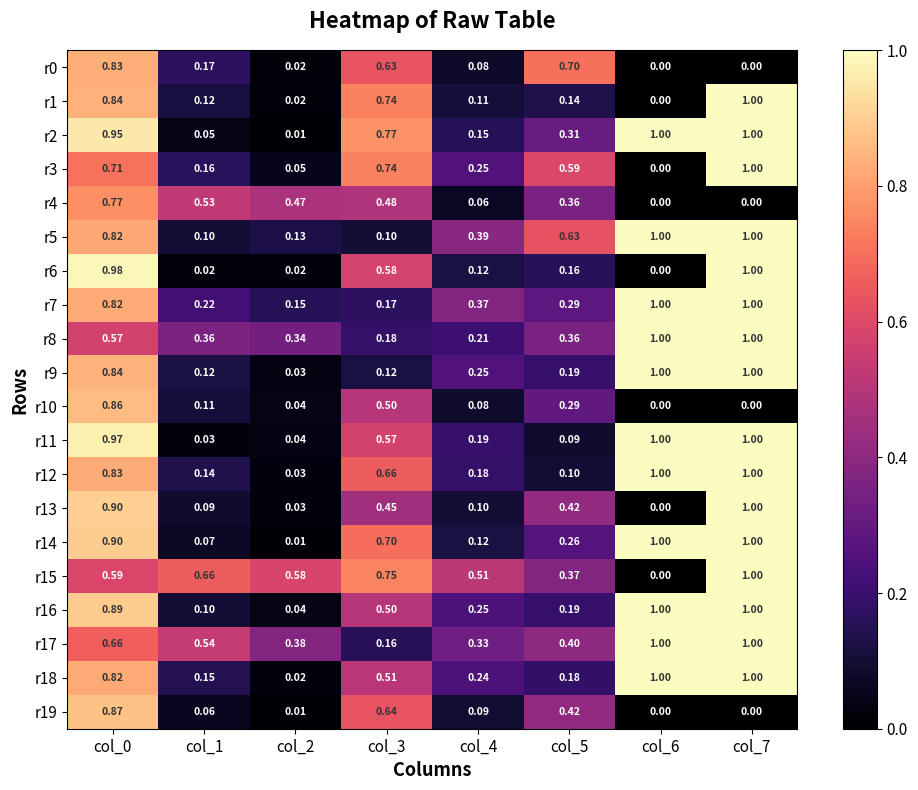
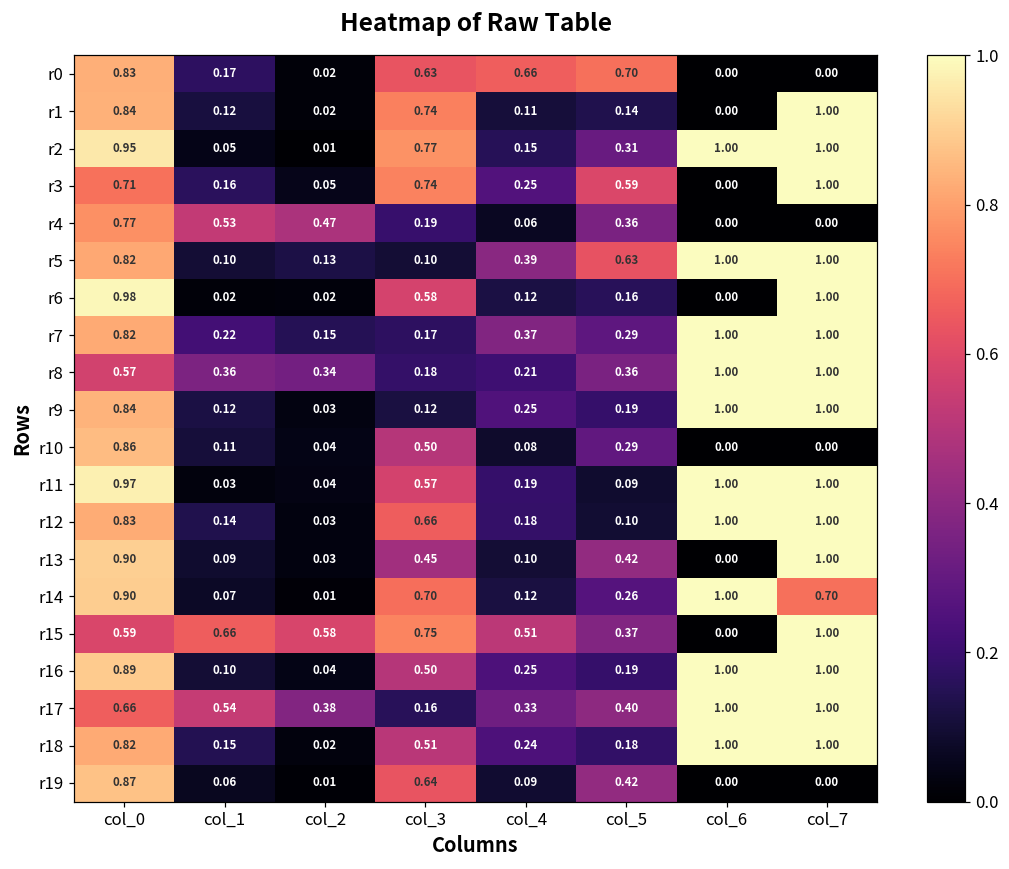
  {
    "r0": {
      "col_0": 0.83,
      "col_1": 0.17,
      "col_2": 0.02,
      "col_3": 0.63,
-     "col_4": 0.08,
+     "col_4": 0.66,
      "col_5": 0.70,
      "col_6": 0.00,
      "col_7": 0.00
    },
    "r1": {
      "col_0": 0.84,
      "col_1": 0.12,
      "col_2": 0.02,
      "col_3": 0.74,
      "col_4": 0.11,
      "col_5": 0.14,
      "col_6": 0.00,
      "col_7": 1.00
    },
    "r2": {
      "col_0": 0.95,
      "col_1": 0.05,
      "col_2": 0.01,
      "col_3": 0.77,
      "col_4": 0.15,
      "col_5": 0.31,
      "col_6": 1.00,
      "col_7": 1.00
    },
    "r3": {
      "col_0": 0.71,
      "col_1": 0.16,
      "col_2": 0.05,
      "col_3": 0.74,
      "col_4": 0.25,
      "col_5": 0.59,
      "col_6": 0.00,
      "col_7": 1.00
    },
    "r4": {
      "col_0": 0.77,
      "col_1": 0.53,
      "col_2": 0.47,
-     "col_3": 0.48,
+     "col_3": 0.19,
      "col_4": 0.06,
      "col_5": 0.36,
      "col_6": 0.00,
      "col_7": 0.00
    },
    "r5": {
      "col_0": 0.82,
      "col_1": 0.10,
      "col_2": 0.13,
      "col_3": 0.10,
      "col_4": 0.39,
      "col_5": 0.63,
      "col_6": 1.00,
      "col_7": 1.00
    },
    "r6": {
      "col_0": 0.98,
      "col_1": 0.02,
      "col_2": 0.02,
      "col_3": 0.58,
      "col_4": 0.12,
      "col_5": 0.16,
      "col_6": 0.00,
      "col_7": 1.00
    },
    "r7": {
      "col_0": 0.82,
      "col_1": 0.22,
      "col_2": 0.15,
      "col_3": 0.17,
      "col_4": 0.37,
      "col_5": 0.29,
      "col_6": 1.00,
      "col_7": 1.00
    },
    "r8": {
      "col_0": 0.57,
      "col_1": 0.36,
      "col_2": 0.34,
      "col_3": 0.18,
      "col_4": 0.21,
      "col_5": 0.36,
      "col_6": 1.00,
      "col_7": 1.00
    },
    "r9": {
      "col_0": 0.84,
      "col_1": 0.12,
      "col_2": 0.03,
      "col_3": 0.12,
      "col_4": 0.25,
      "col_5": 0.19,
      "col_6": 1.00,
      "col_7": 1.00
    },
    "r10": {
      "col_0": 0.86,
      "col_1": 0.11,
      "col_2": 0.04,
      "col_3": 0.50,
      "col_4": 0.08,
      "col_5": 0.29,
      "col_6": 0.00,
      "col_7": 0.00
    },
    "r11": {
      "col_0": 0.97,
      "col_1": 0.03,
      "col_2": 0.04,
      "col_3": 0.57,
      "col_4": 0.19,
      "col_5": 0.09,
      "col_6": 1.00,
      "col_7": 1.00
    },
    "r12": {
      "col_0": 0.83,
      "col_1": 0.14,
      "col_2": 0.03,
      "col_3": 0.66,
      "col_4": 0.18,
      "col_5": 0.10,
      "col_6": 1.00,
      "col_7": 1.00
    },
    "r13": {
      "col_0": 0.90,
      "col_1": 0.09,
      "col_2": 0.03,
      "col_3": 0.45,
      "col_4": 0.10,
      "col_5": 0.42,
      "col_6": 0.00,
      "col_7": 1.00
    },
    "r14": {
      "col_0": 0.90,
      "col_1": 0.07,
      "col_2": 0.01,
      "col_3": 0.70,
      "col_4": 0.12,
      "col_5": 0.26,
      "col_6": 1.00,
-     "col_7": 1.00
+     "col_7": 0.70
    },
    "r15": {
      "col_0": 0.59,
      "col_1": 0.66,
      "col_2": 0.58,
      "col_3": 0.75,
      "col_4": 0.51,
      "col_5": 0.37,
      "col_6": 0.00,
      "col_7": 1.00
    },
    "r16": {
      "col_0": 0.89,
      "col_1": 0.10,
      "col_2": 0.04,
      "col_3": 0.50,
      "col_4": 0.25,
      "col_5": 0.19,
      "col_6": 1.00,
      "col_7": 1.00
    },
    "r17": {
      "col_0": 0.66,
      "col_1": 0.54,
      "col_2": 0.38,
      "col_3": 0.16,
      "col_4": 0.33,
      "col_5": 0.40,
      "col_6": 1.00,
      "col_7": 1.00
    },
    "r18": {
      "col_0": 0.82,
      "col_1": 0.15,
      "col_2": 0.02,
      "col_3": 0.51,
      "col_4": 0.24,
      "col_5": 0.18,
      "col_6": 1.00,
      "col_7": 1.00
    },
    "r19": {
      "col_0": 0.87,
      "col_1": 0.06,
      "col_2": 0.01,
      "col_3": 0.64,
      "col_4": 0.09,
      "col_5": 0.42,
      "col_6": 0.00,
      "col_7": 0.00
    }
  }
